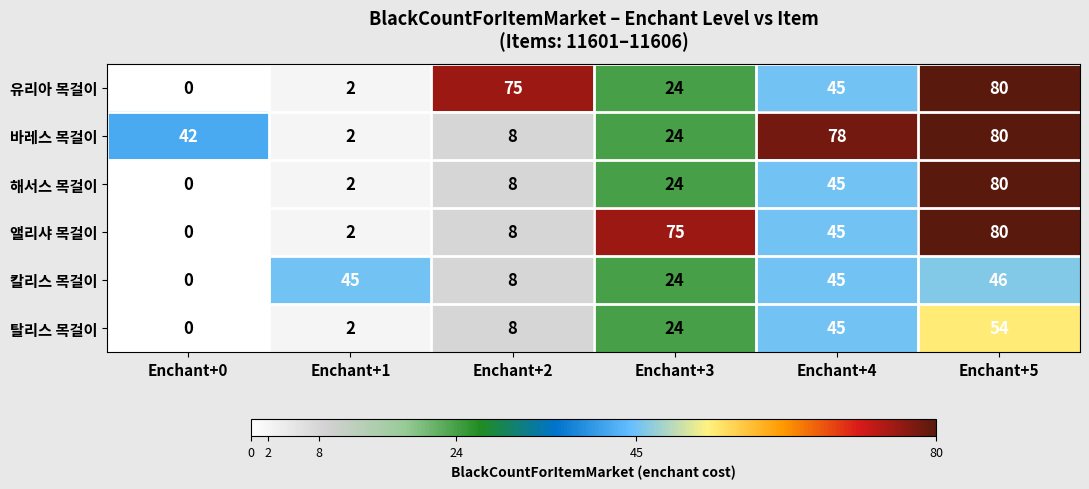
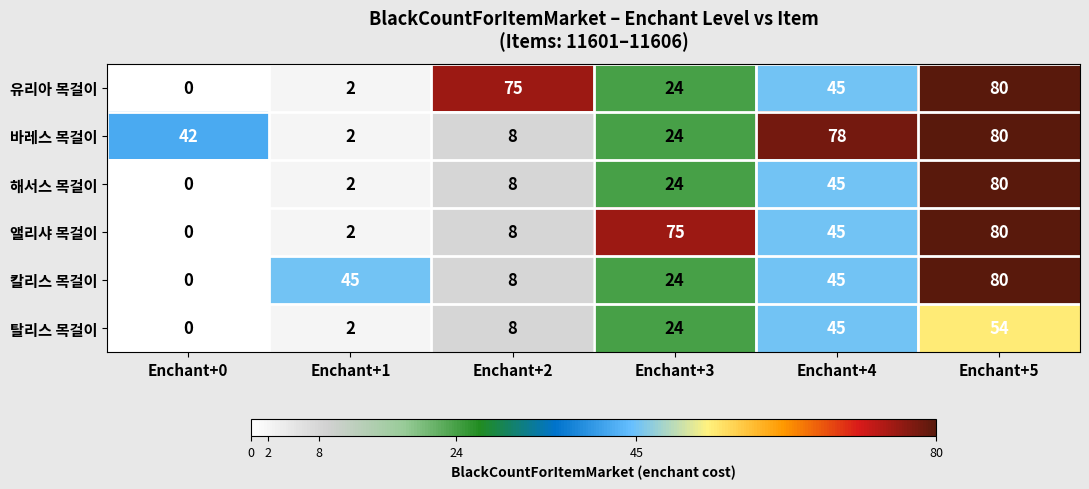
  {
    "유리아 목걸이": {
      "Enchant+0": 0,
      "Enchant+1": 2,
      "Enchant+2": 75,
      "Enchant+3": 24,
      "Enchant+4": 45,
      "Enchant+5": 80
    },
    "바레스 목걸이": {
      "Enchant+0": 42,
      "Enchant+1": 2,
      "Enchant+2": 8,
      "Enchant+3": 24,
      "Enchant+4": 78,
      "Enchant+5": 80
    },
    "해서스 목걸이": {
      "Enchant+0": 0,
      "Enchant+1": 2,
      "Enchant+2": 8,
      "Enchant+3": 24,
      "Enchant+4": 45,
      "Enchant+5": 80
    },
    "앨리샤 목걸이": {
      "Enchant+0": 0,
      "Enchant+1": 2,
      "Enchant+2": 8,
      "Enchant+3": 75,
      "Enchant+4": 45,
      "Enchant+5": 80
    },
    "칼리스 목걸이": {
      "Enchant+0": 0,
      "Enchant+1": 45,
      "Enchant+2": 8,
      "Enchant+3": 24,
      "Enchant+4": 45,
-     "Enchant+5": 46
+     "Enchant+5": 80
    },
    "탈리스 목걸이": {
      "Enchant+0": 0,
      "Enchant+1": 2,
      "Enchant+2": 8,
      "Enchant+3": 24,
      "Enchant+4": 45,
      "Enchant+5": 54
    }
  }
